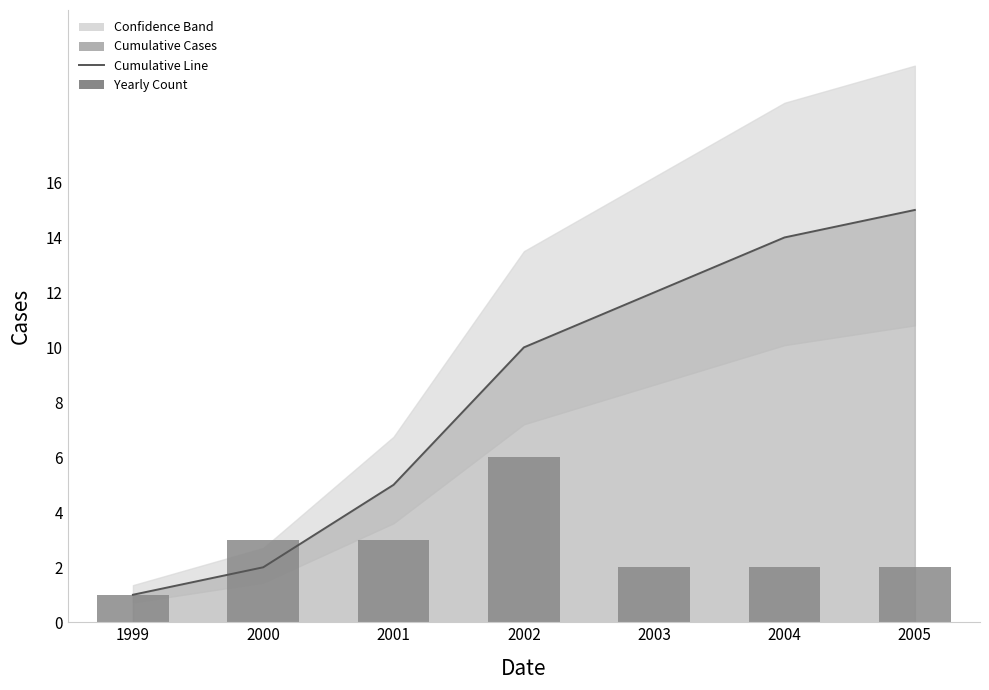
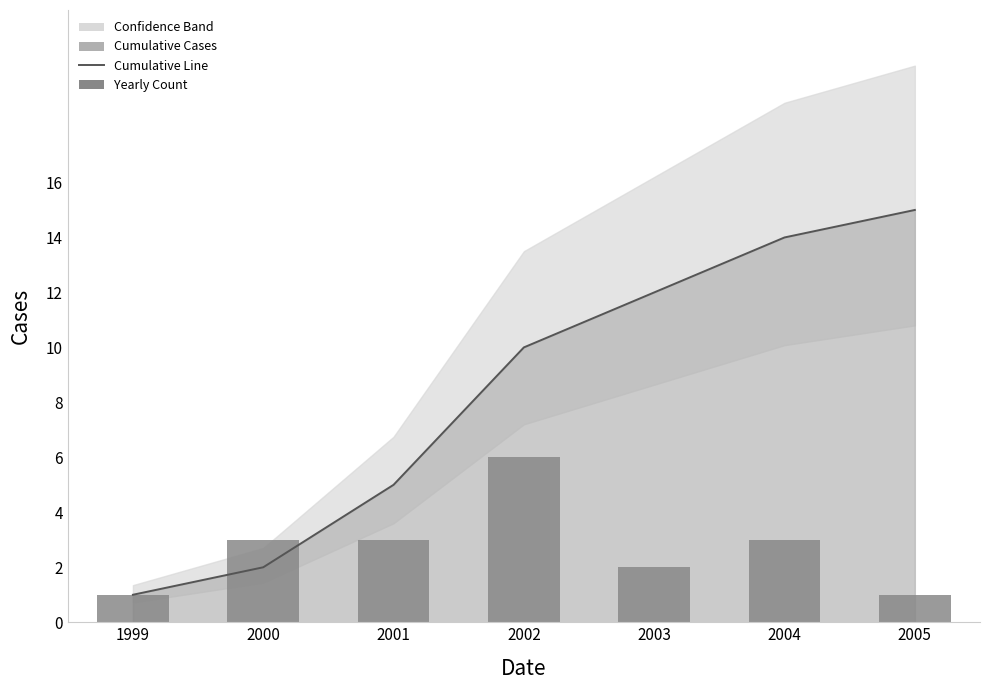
  {
    "Yearly Count": {
      "1999": 1,
      "2000": 3,
      "2001": 3,
      "2002": 6,
      "2003": 2,
-     "2004": 2,
-     "2005": 2
+     "2004": 3,
+     "2005": 1
    }
  }
